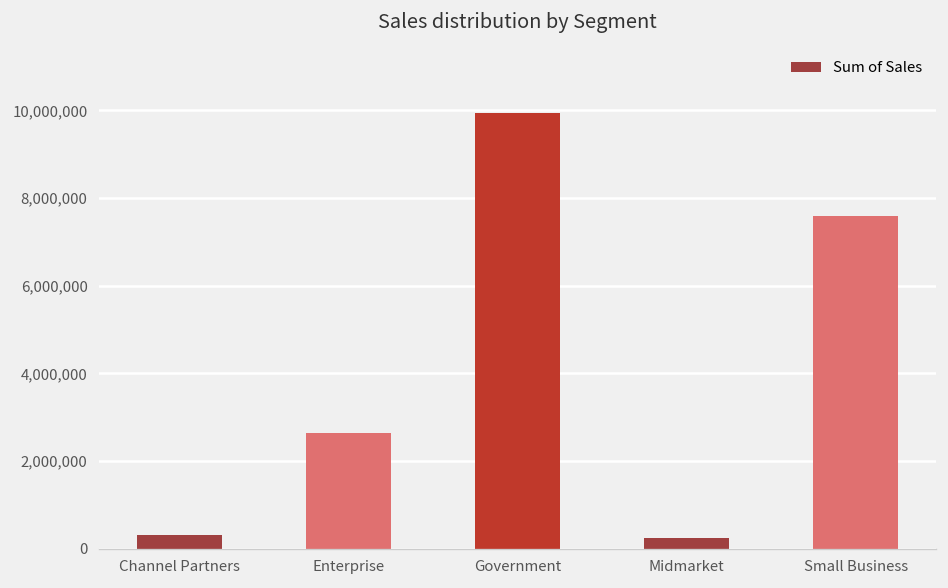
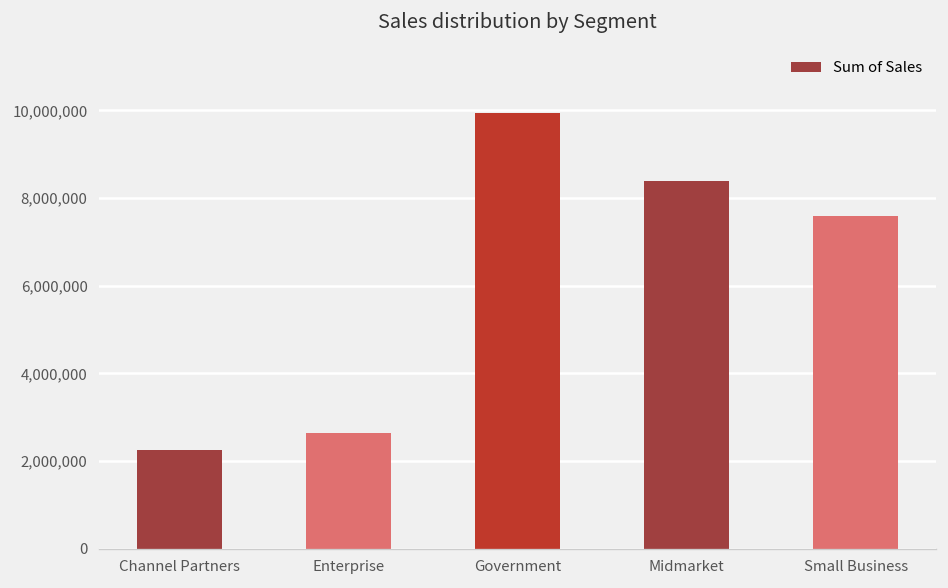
  {
-   "Channel Partners": "300,000",
+   "Channel Partners": "2,200,000",
    "Enterprise": "2,600,000",
    "Government": "9,900,000",
-   "Midmarket": "200,000",
+   "Midmarket": "8,400,000",
    "Small Business": "7,600,000"
  }
